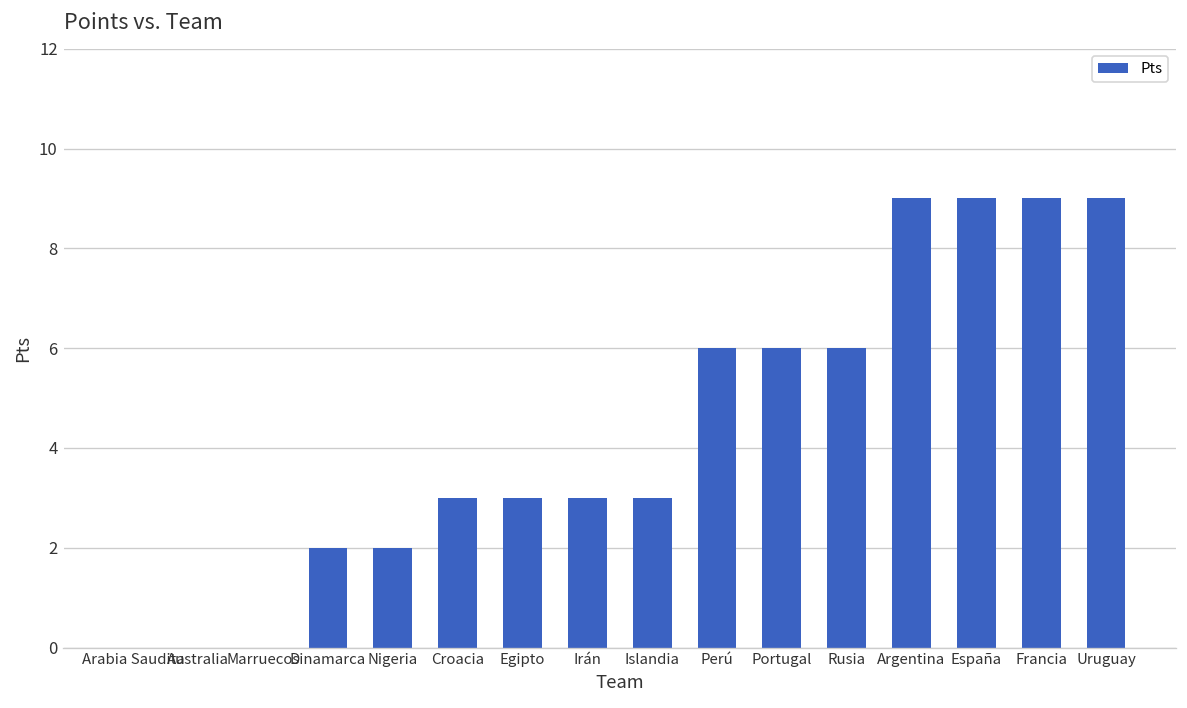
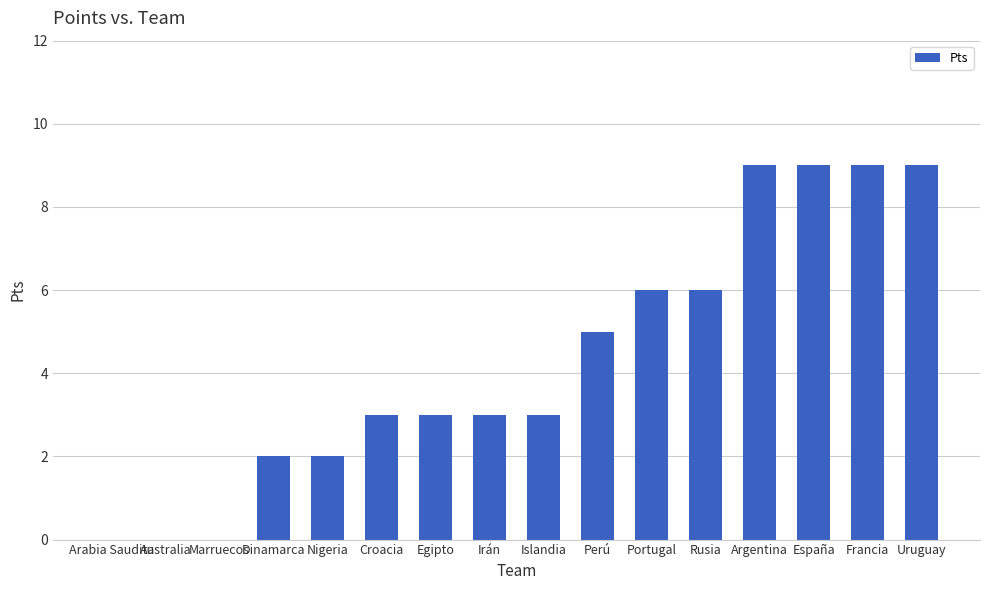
  {
    "Marruecos": 0,
    "Dinamarca": 2,
    "Nigeria": 2,
    "Croacia": 3,
    "Egipto": 3,
    "Irán": 3,
    "Islandia": 3,
-   "Perú": 6,
+   "Perú": 5,
    "Portugal": 6,
    "Argentina": 9,
    "España": 9,
    "Francia": 9,
    "Uruguay": 9
  }
